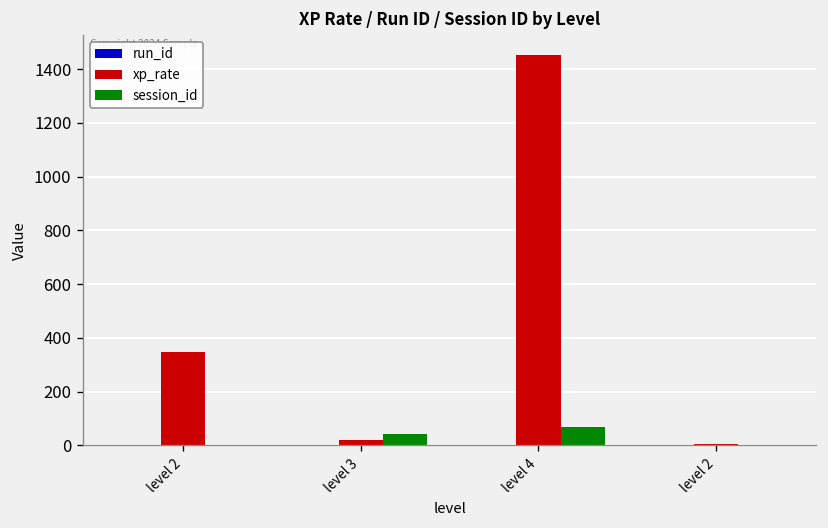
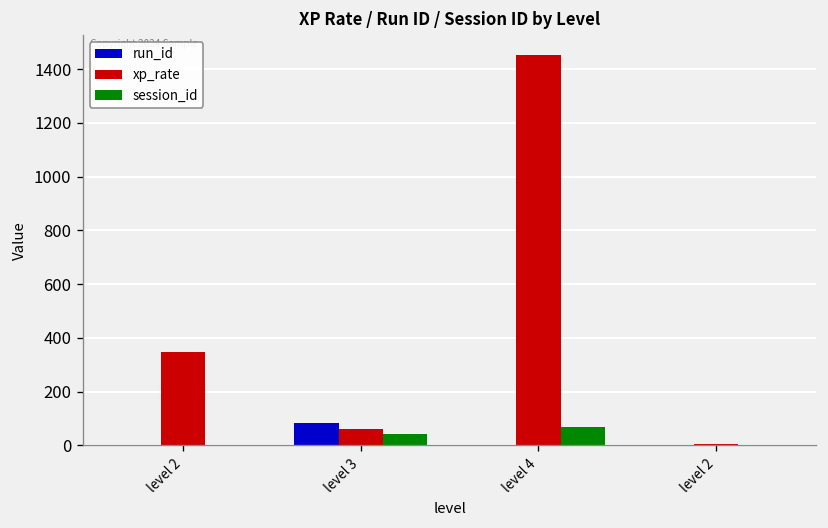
  {
    "run_id": {
-     "level 3": 0
+     "level 3": 80
    },
    "xp_rate": {
-     "level 3": 20,
+     "level 3": 60,
      "level 4": 1450
    },
    "session_id": {
      "level 3": 40,
      "level 4": 70
    }
  }
